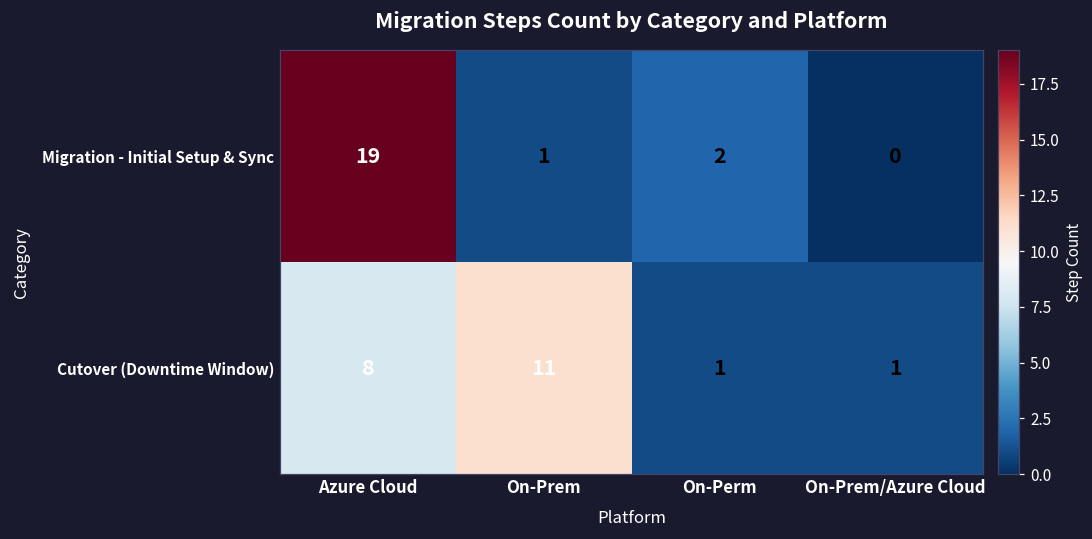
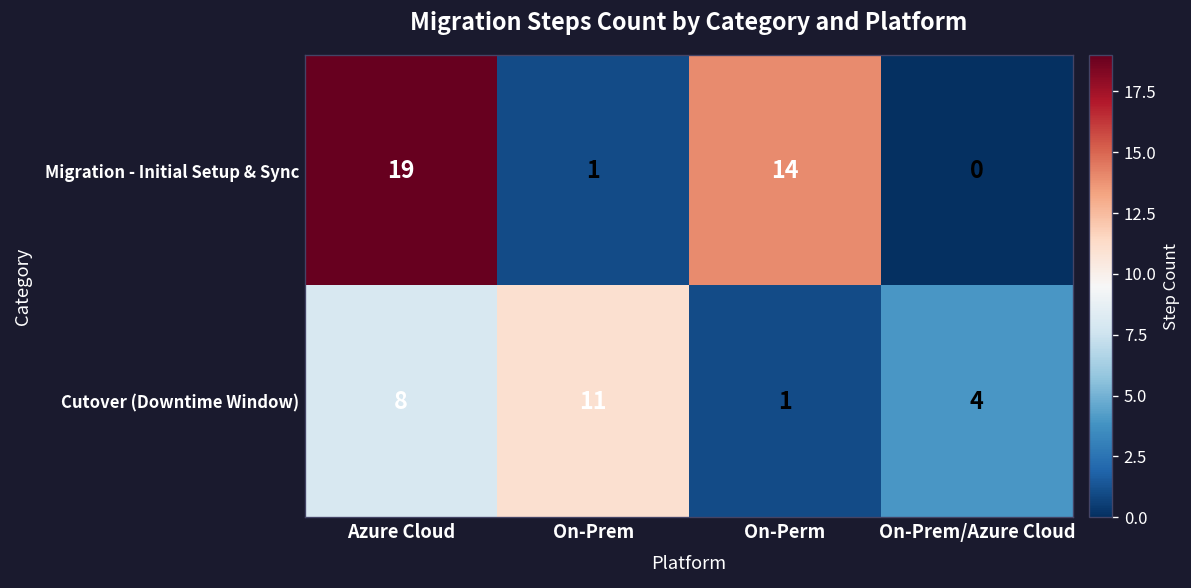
  {
    "Migration - Initial Setup & Sync": {
      "Azure Cloud": 19,
      "On-Prem": 1,
-     "On-Perm": 2,
+     "On-Perm": 14,
      "On-Prem/Azure Cloud": 0
    },
    "Cutover (Downtime Window)": {
      "On-Perm": 1,
-     "On-Prem/Azure Cloud": 1
+     "On-Prem/Azure Cloud": 4
    }
  }
